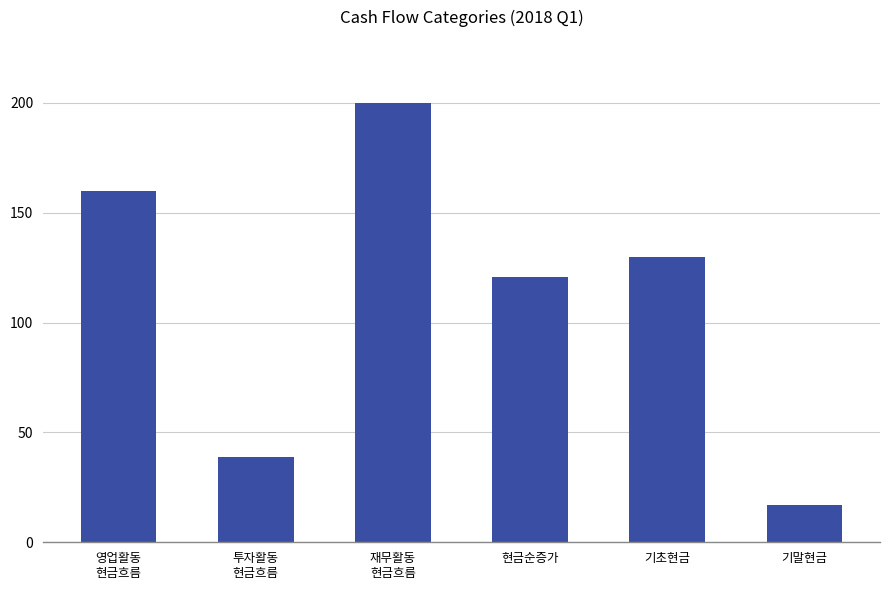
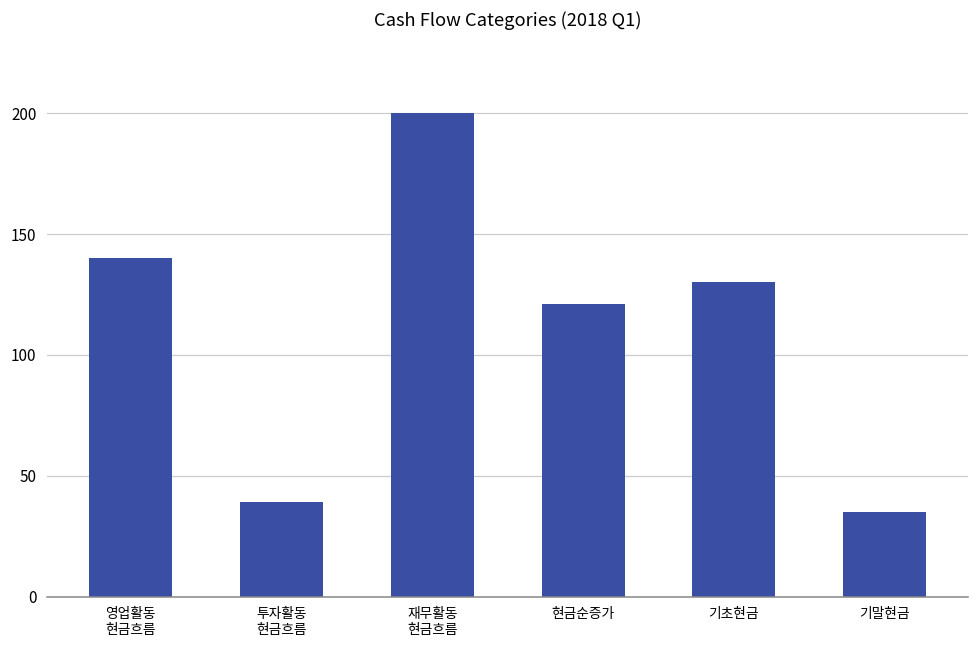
  {
-   "영업활동 현금흐름": 160,
+   "영업활동 현금흐름": 140,
    "투자활동 현금흐름": 39,
    "재무활동 현금흐름": 200,
    "현금순증가": 121,
    "기초현금": 130,
-   "기말현금": 17
+   "기말현금": 35
  }
